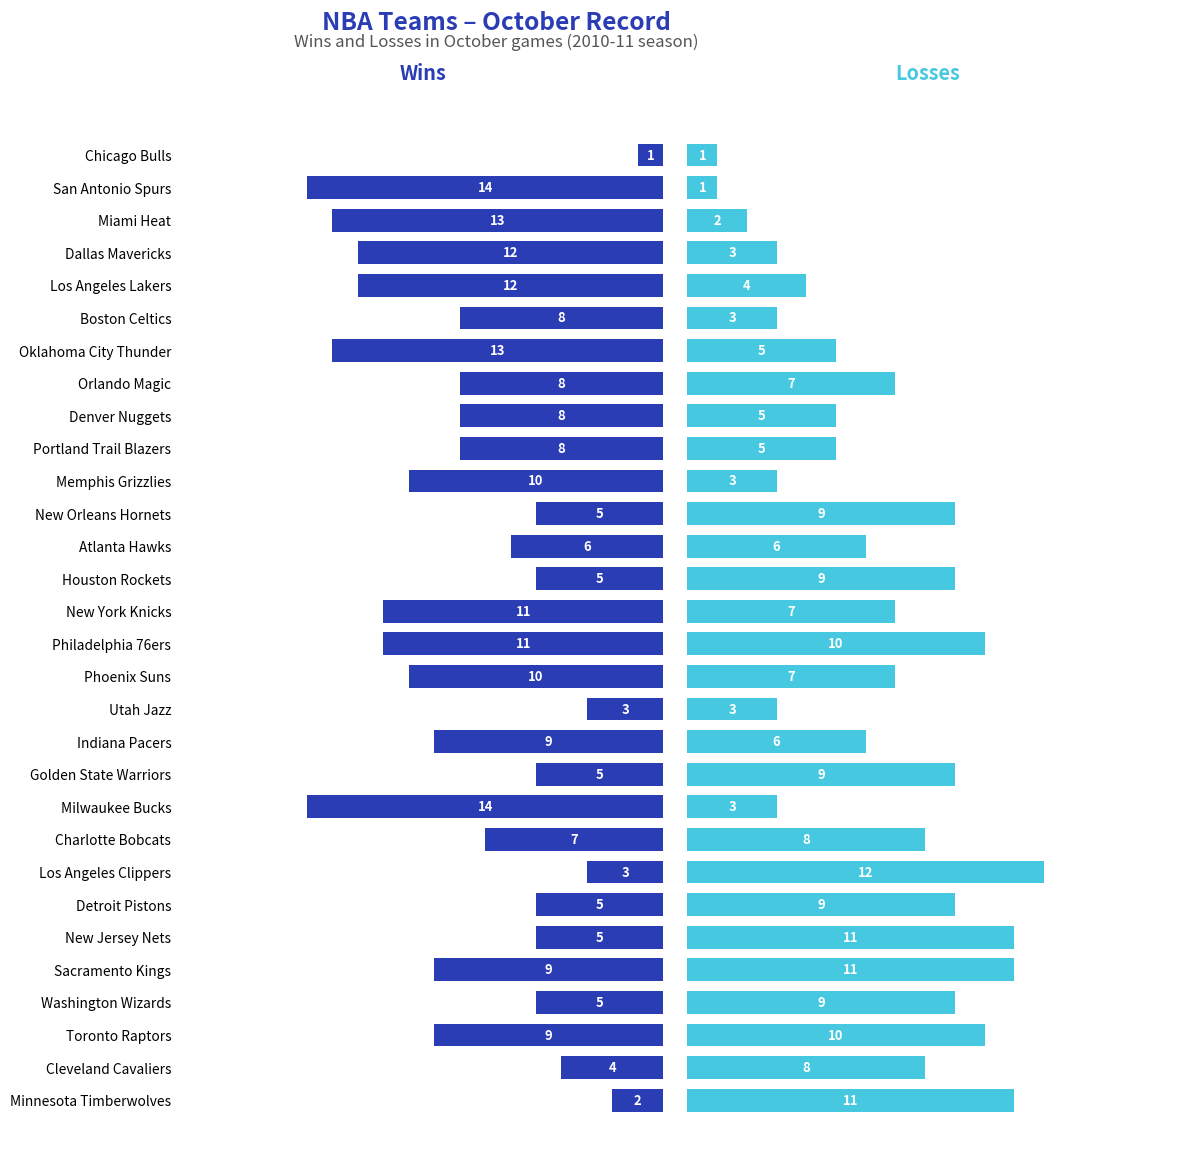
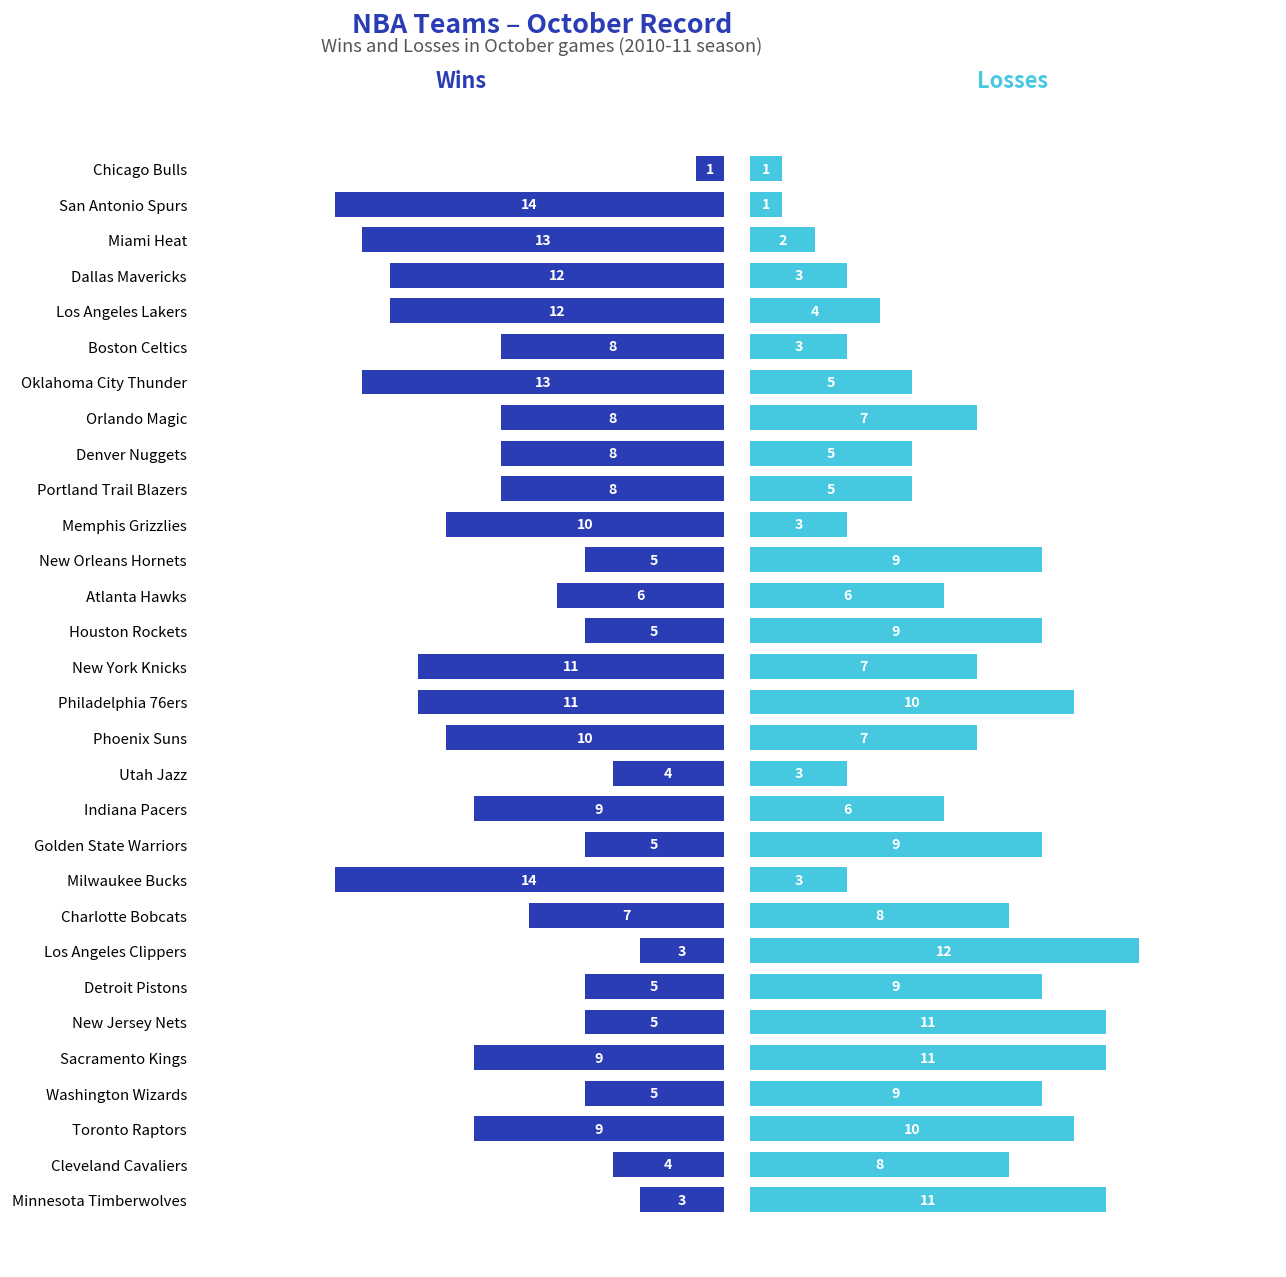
  {
    "Wins": {
      "Chicago Bulls": 1,
      "San Antonio Spurs": 14,
      "Miami Heat": 13,
      "Dallas Mavericks": 12,
      "Los Angeles Lakers": 12,
      "Boston Celtics": 8,
      "Oklahoma City Thunder": 13,
      "Orlando Magic": 8,
      "Denver Nuggets": 8,
      "Portland Trail Blazers": 8,
      "Memphis Grizzlies": 10,
      "New Orleans Hornets": 5,
      "Atlanta Hawks": 6,
      "Houston Rockets": 5,
      "New York Knicks": 11,
      "Philadelphia 76ers": 11,
      "Phoenix Suns": 10,
-     "Utah Jazz": 3,
+     "Utah Jazz": 4,
      "Indiana Pacers": 9,
      "Golden State Warriors": 5,
      "Milwaukee Bucks": 14,
      "Charlotte Bobcats": 7,
      "Los Angeles Clippers": 3,
      "Detroit Pistons": 5,
      "New Jersey Nets": 5,
      "Sacramento Kings": 9,
      "Washington Wizards": 5,
      "Toronto Raptors": 9,
      "Cleveland Cavaliers": 4,
-     "Minnesota Timberwolves": 2
+     "Minnesota Timberwolves": 3
    }
  }
